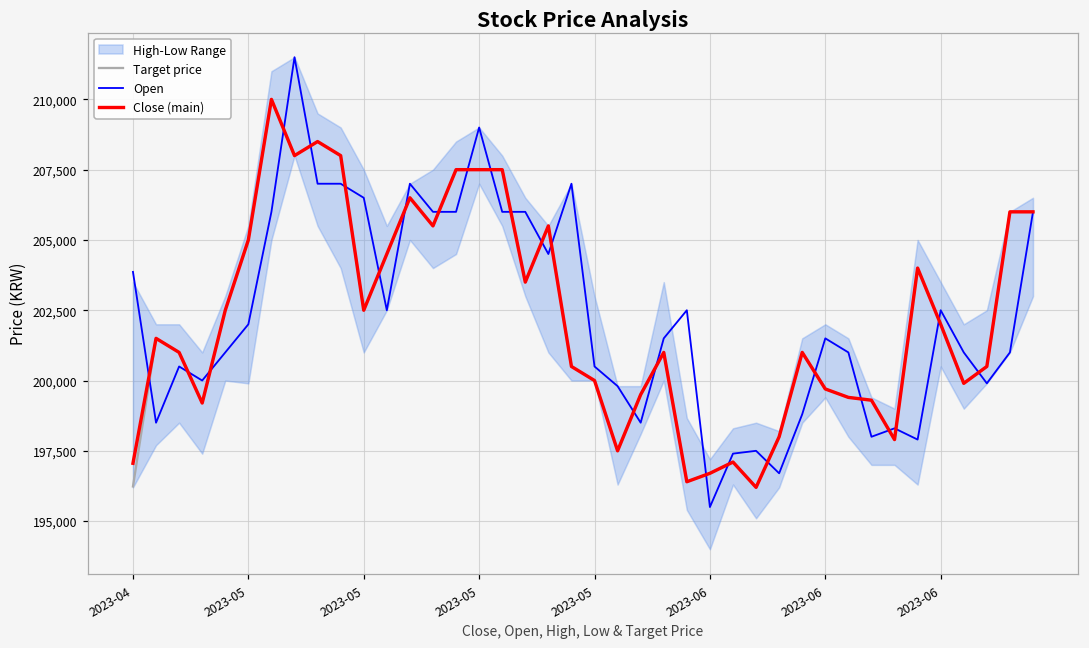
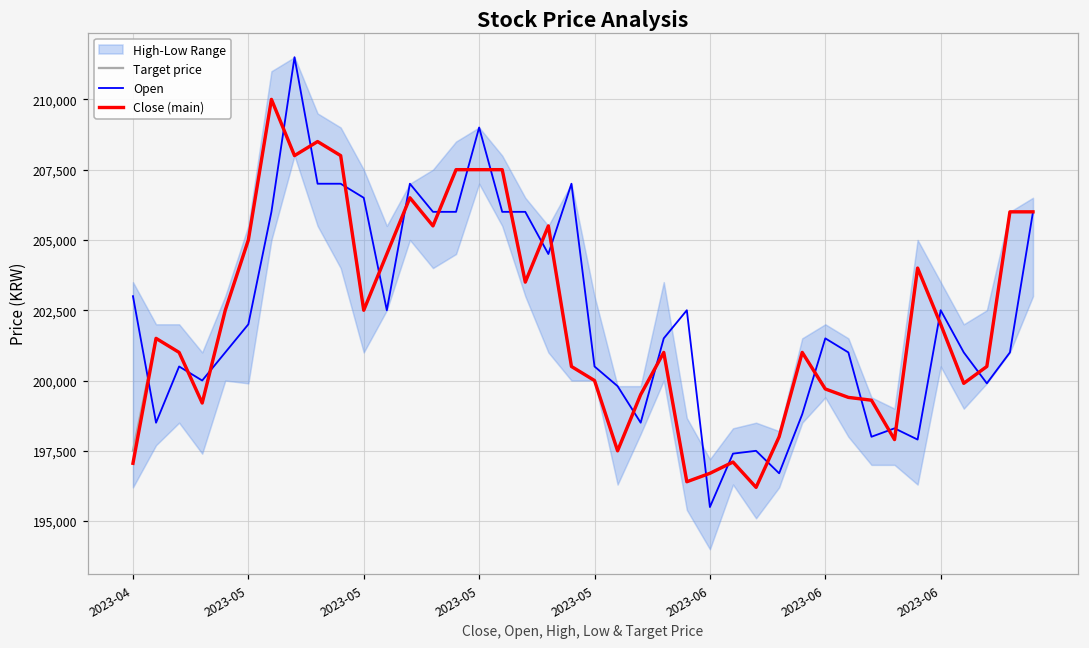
  {
    "Target price": {
-     "2023-04": "196,200"
+     "2023-04": "197,500"
    },
    "Open": {
-     "2023-04": "203,900"
+     "2023-04": "203,000"
    },
    "Close (main)": {
      "2023-04": "197,100"
    }
  }
